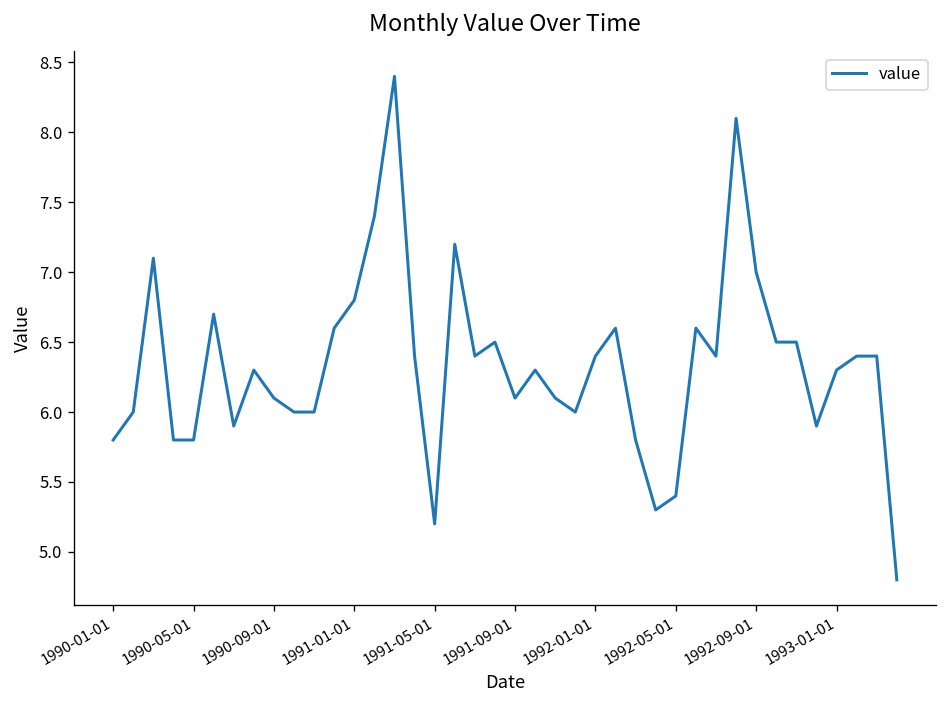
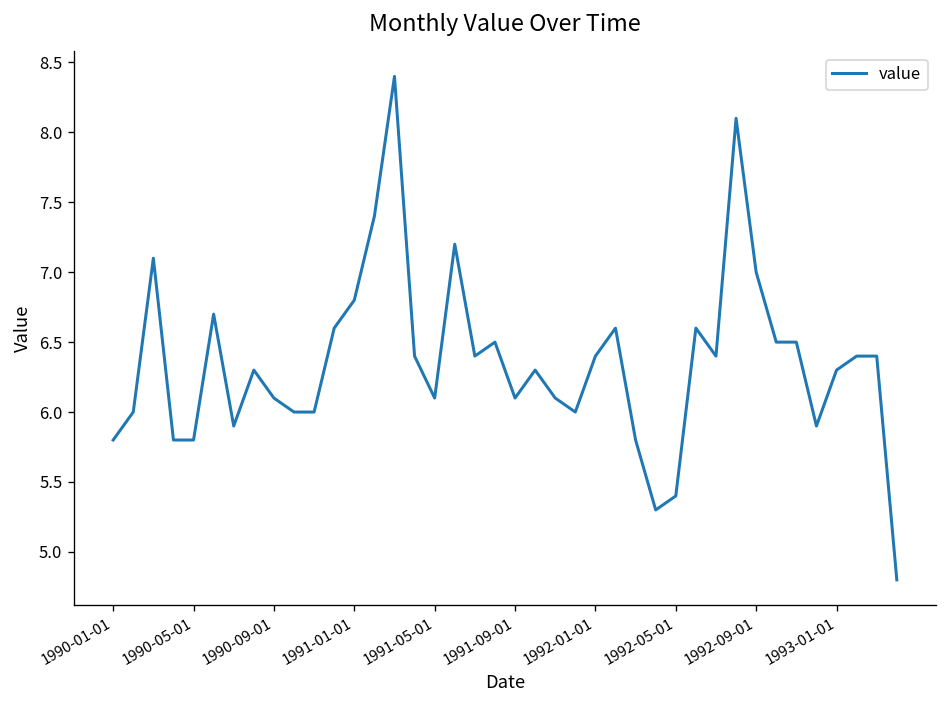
  {
    "1990-01-01": 5.8,
    "1990-05-01": 5.8,
    "1990-09-01": 6.1,
    "1991-01-01": 6.8,
-   "1991-05-01": 5.2,
+   "1991-05-01": 6.1,
    "1991-09-01": 6.1,
    "1992-01-01": 6.4,
    "1992-05-01": 5.4,
    "1992-09-01": 7.0,
    "1993-01-01": 6.3
  }
